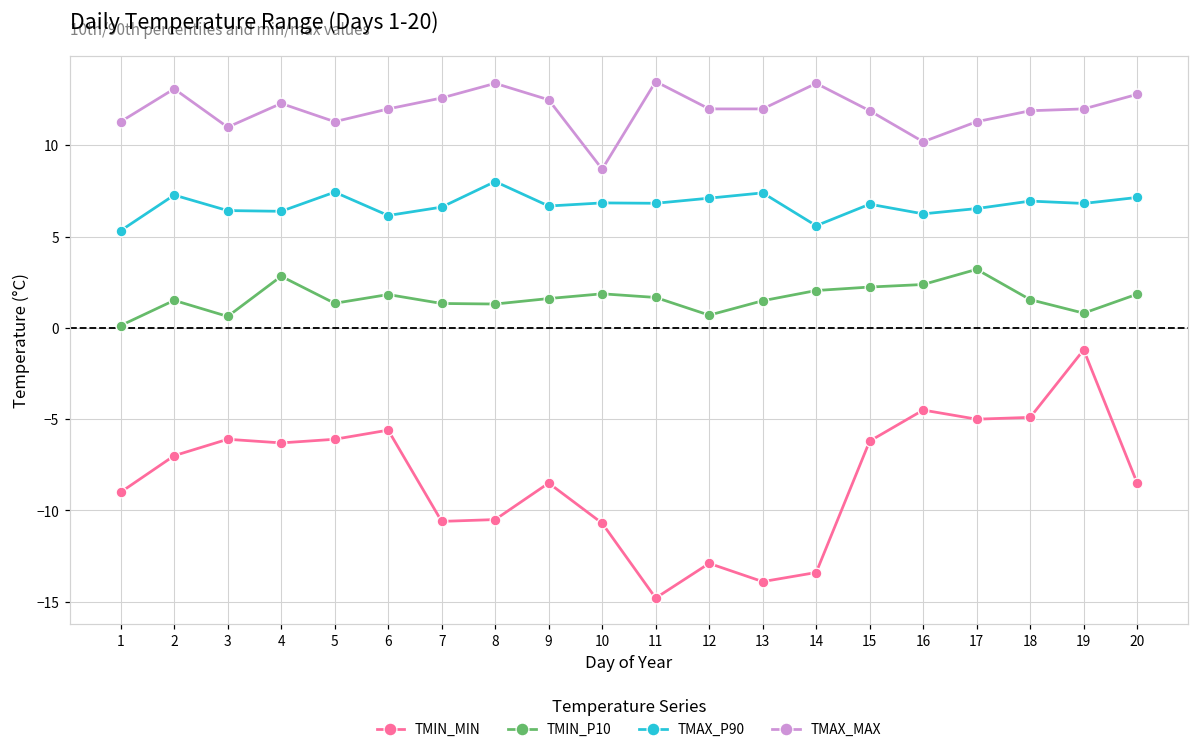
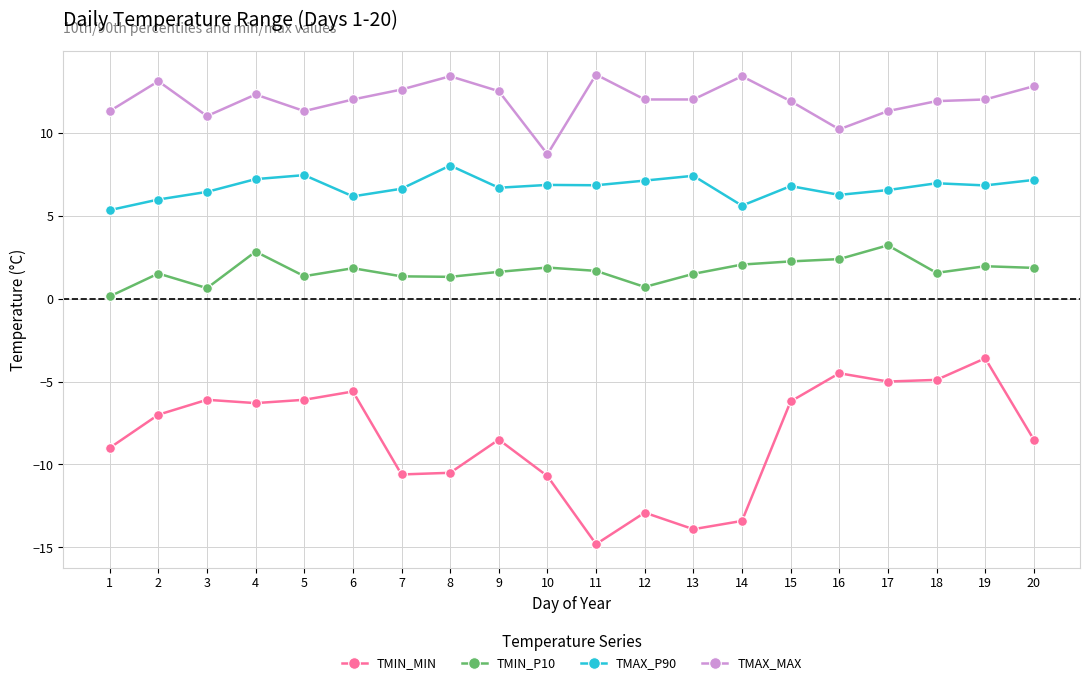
  {
    "TMIN_MIN": {
      "1": -9.0,
      "2": -7.0,
      "3": -6.1,
      "4": -6.3,
      "5": -6.1,
      "6": -5.6,
      "7": -10.6,
      "8": -10.5,
      "9": -8.5,
      "10": -10.7,
      "11": -14.8,
      "12": -12.9,
      "13": -13.9,
      "14": -13.4,
      "15": -6.2,
      "16": -4.5,
      "17": -5.0,
      "18": -4.9,
-     "19": -1.2,
+     "19": -3.6,
      "20": -8.5
    },
    "TMIN_P10": {
      "1": 0.1,
      "2": 1.5,
      "3": 0.6,
      "4": 2.8,
      "5": 1.4,
      "6": 1.8,
      "7": 1.3,
      "8": 1.3,
      "9": 1.6,
      "10": 1.9,
      "11": 1.7,
      "12": 0.7,
      "13": 1.5,
      "14": 2.1,
      "15": 2.2,
      "16": 2.4,
      "17": 3.2,
      "18": 1.6,
-     "19": 0.8,
+     "19": 2.0,
      "20": 1.9
    },
    "TMAX_P90": {
      "1": 5.3,
-     "2": 7.3,
+     "2": 6.0,
      "3": 6.4,
-     "4": 6.4,
+     "4": 7.2,
      "5": 7.4,
      "6": 6.2,
      "7": 6.6,
      "8": 8.0,
      "9": 6.7,
      "10": 6.9,
      "11": 6.8,
      "12": 7.1,
      "13": 7.4,
      "14": 5.6,
      "15": 6.8,
      "16": 6.3,
      "17": 6.5,
      "18": 7.0,
      "19": 6.8,
      "20": 7.2
    },
    "TMAX_MAX": {
      "1": 11.3,
      "2": 13.1,
      "3": 11.0,
      "4": 12.3,
      "5": 11.3,
      "6": 12.0,
      "7": 12.6,
      "8": 13.4,
      "9": 12.5,
      "10": 8.7,
      "11": 13.5,
      "12": 12.0,
      "13": 12.0,
      "14": 13.4,
      "15": 11.9,
      "16": 10.2,
      "17": 11.3,
      "18": 11.9,
      "19": 12.0,
      "20": 12.8
    }
  }
